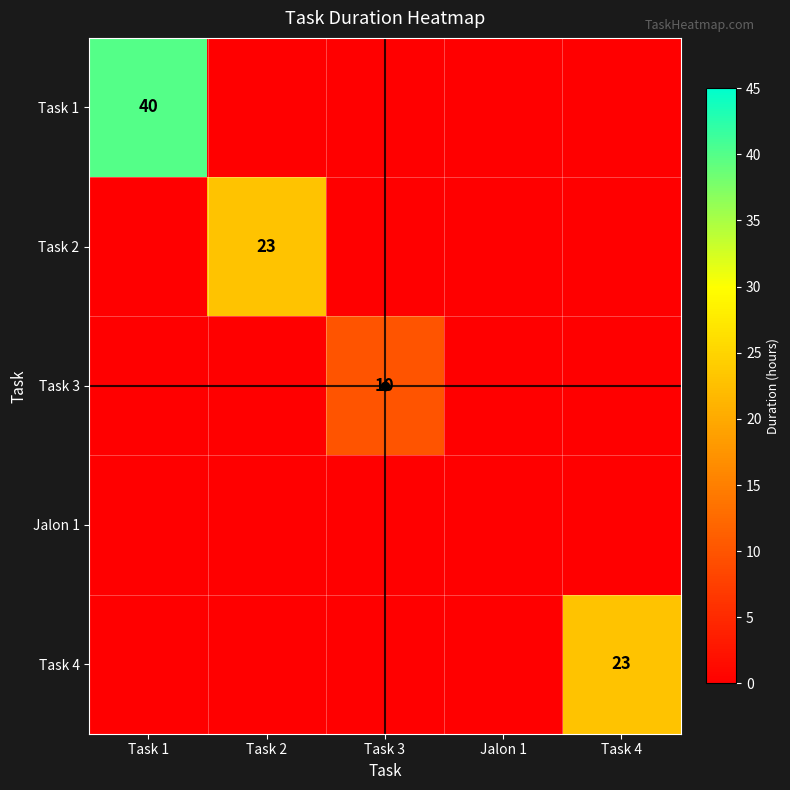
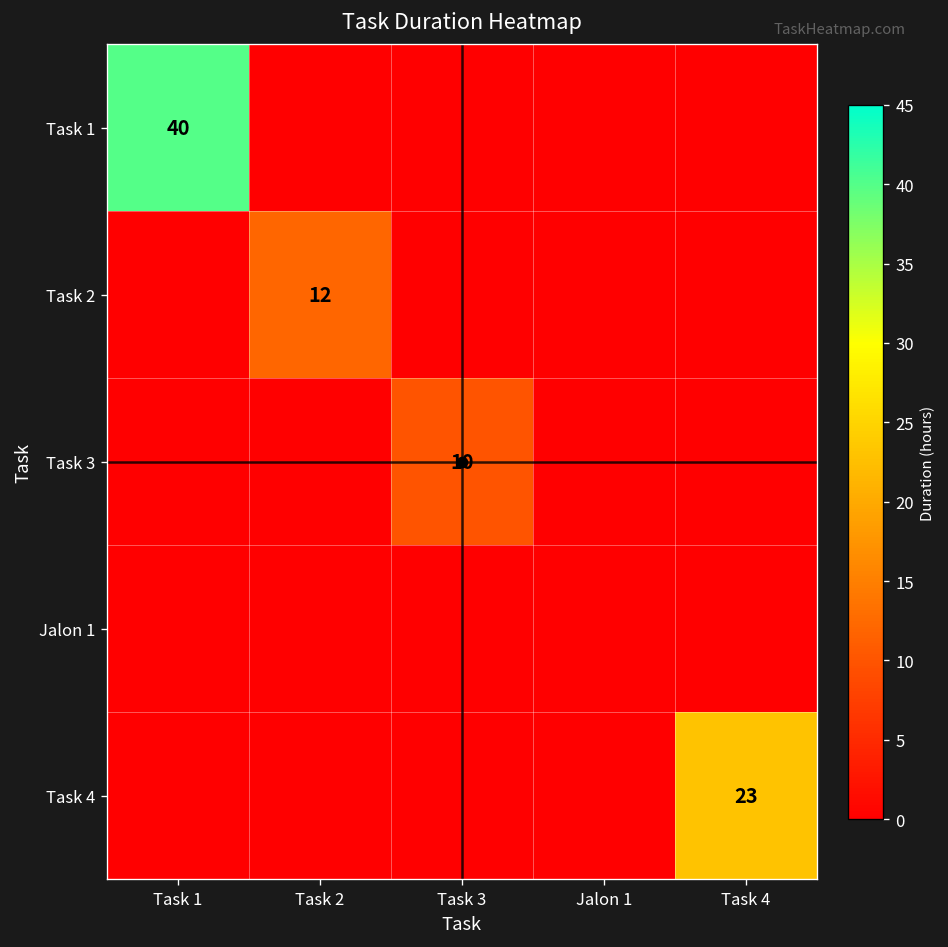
  {
    "Task 1": {
      "Task 1": 40
    },
    "Task 2": {
-     "Task 2": 23
+     "Task 2": 12
    },
    "Task 4": {
      "Task 4": 23
    }
  }
